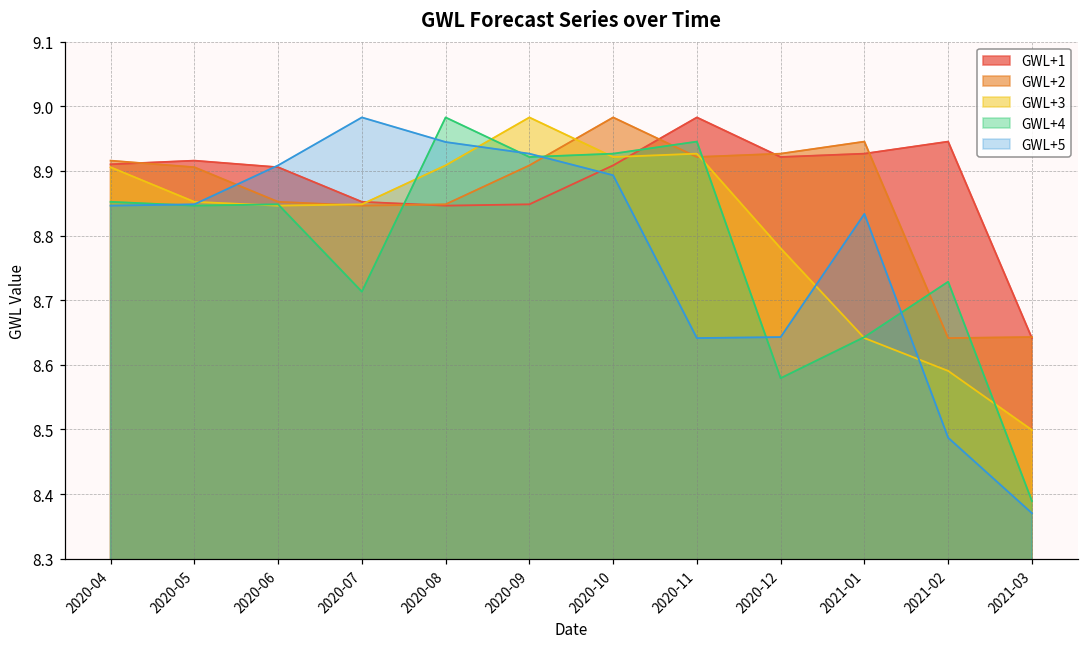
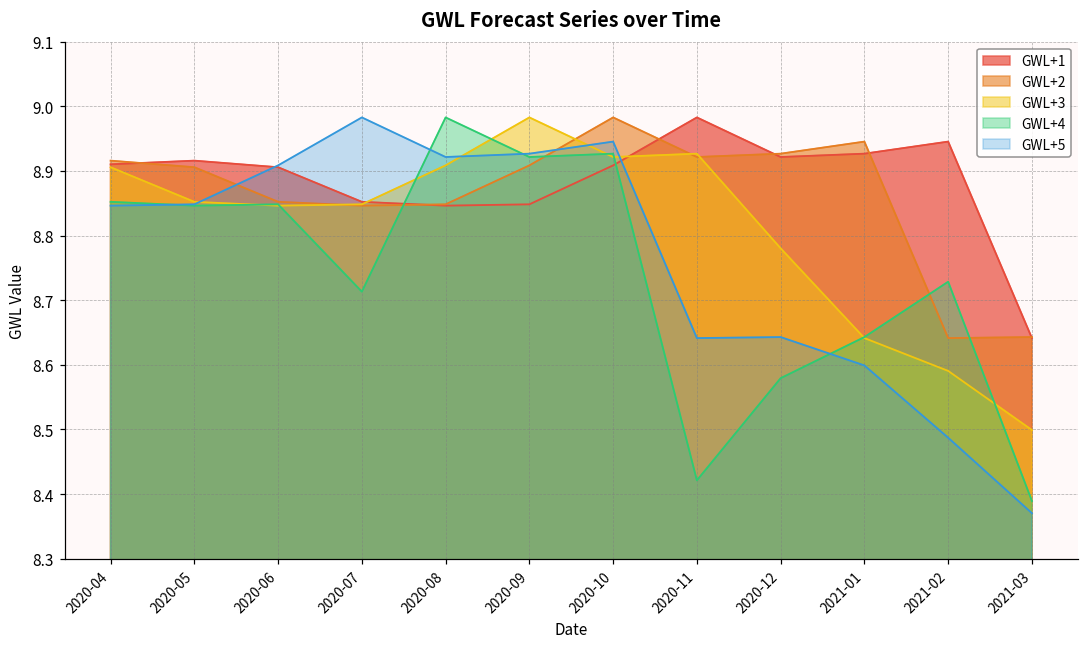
  {
    "GWL+3": {
      "2020-04": 8.91,
      "2020-08": 8.91,
      "2020-09": 8.98,
      "2020-10": 8.92,
      "2020-11": 8.93,
      "2020-12": 8.78,
      "2021-02": 8.59,
      "2021-03": 8.50
    },
    "GWL+4": {
      "2020-04": 8.85,
      "2020-07": 8.71,
      "2020-08": 8.98,
      "2020-09": 8.92,
      "2020-10": 8.93,
-     "2020-11": 8.95,
+     "2020-11": 8.42,
      "2020-12": 8.58,
      "2021-02": 8.73,
      "2021-03": 8.39
    },
    "GWL+5": {
      "2020-04": 8.85,
      "2020-07": 8.98,
-     "2020-08": 8.94,
+     "2020-08": 8.92,
      "2020-09": 8.93,
-     "2020-10": 8.89,
+     "2020-10": 8.95,
      "2020-11": 8.64,
      "2020-12": 8.64,
-     "2021-01": 8.83,
+     "2021-01": 8.60,
      "2021-02": 8.49,
      "2021-03": 8.37
    }
  }
